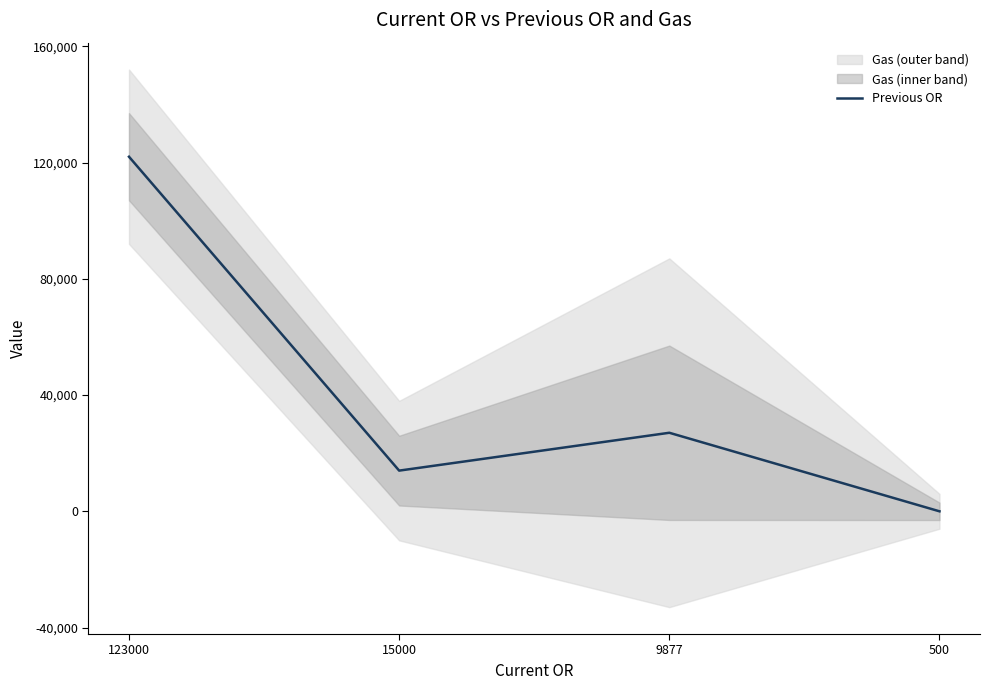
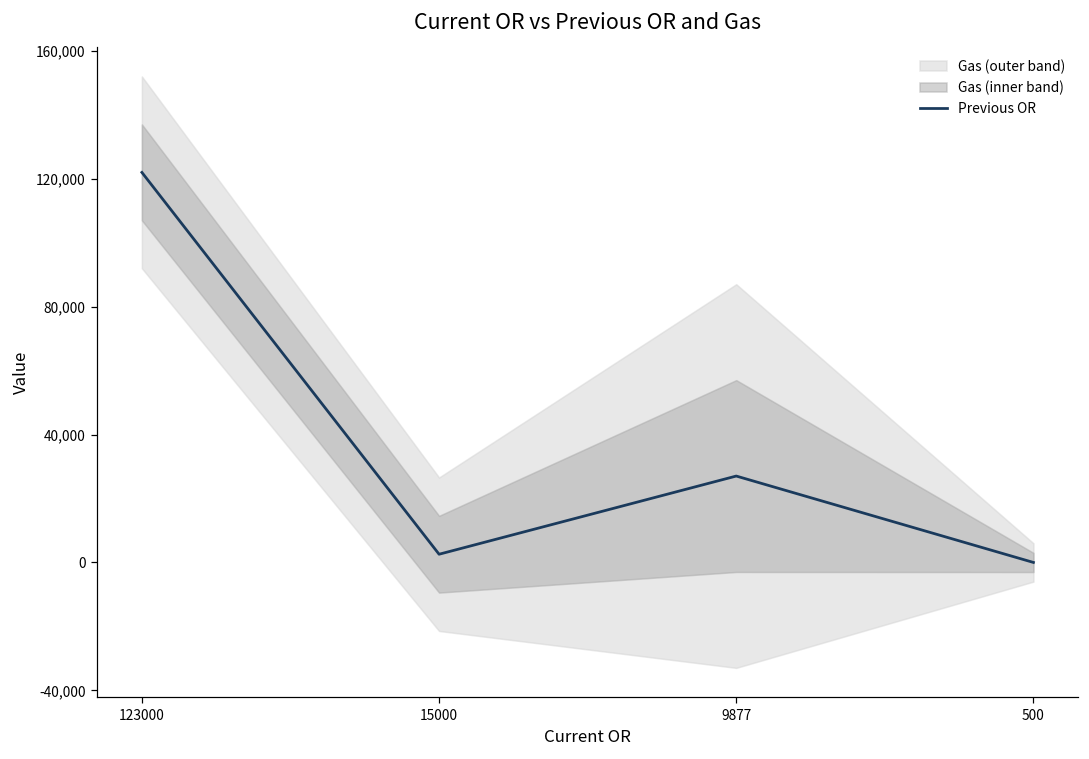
  {
    "Previous OR": {
      "123000": "122,000",
-     "15000": "14,000",
+     "15000": "3,000",
      "9877": "27,000",
      "500": "0"
    }
  }
